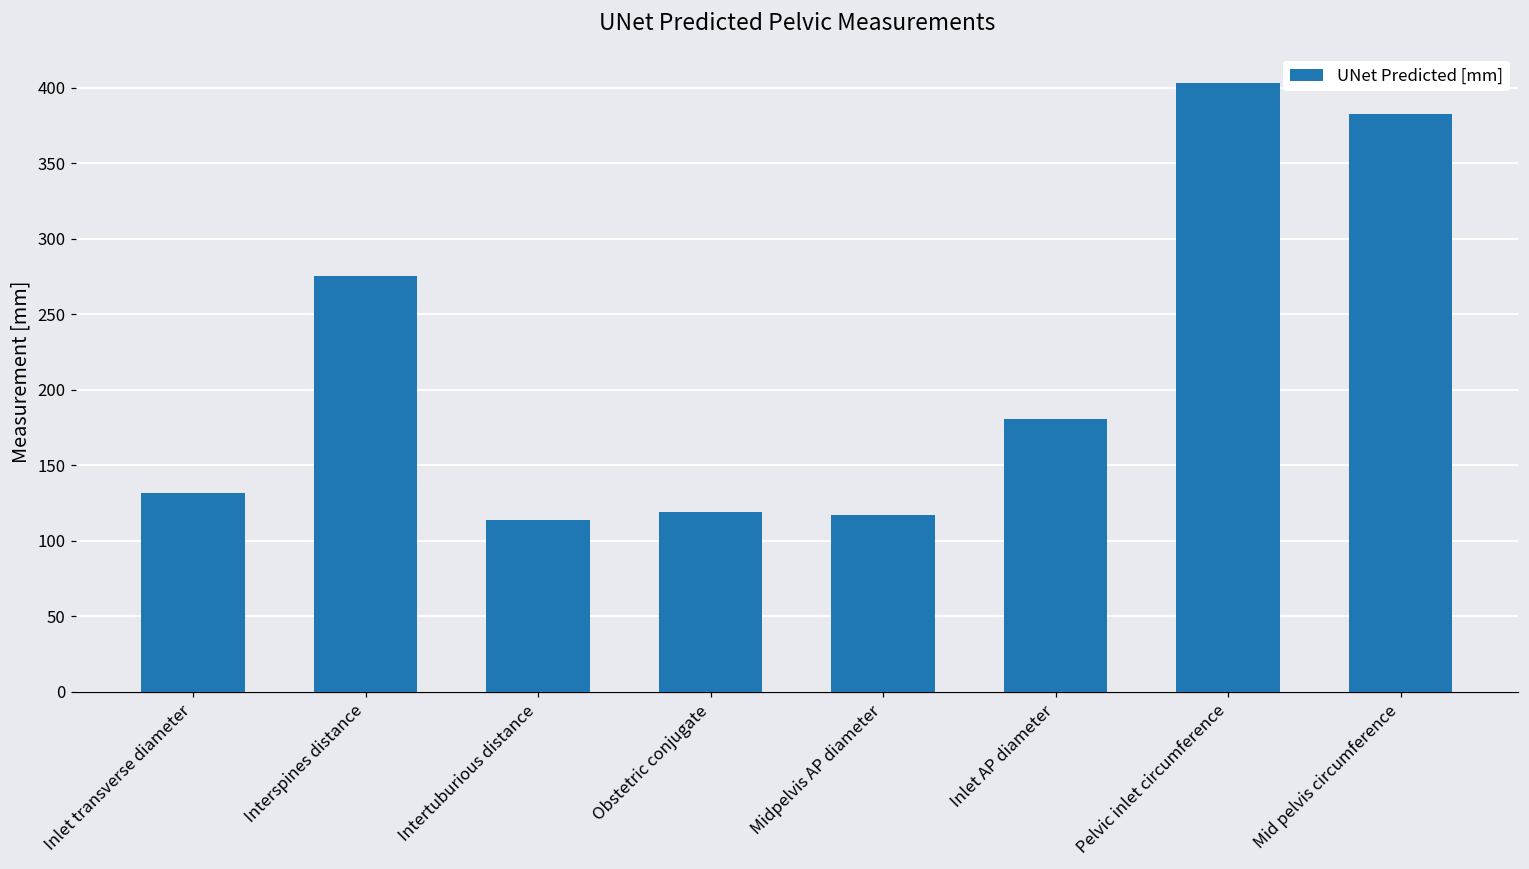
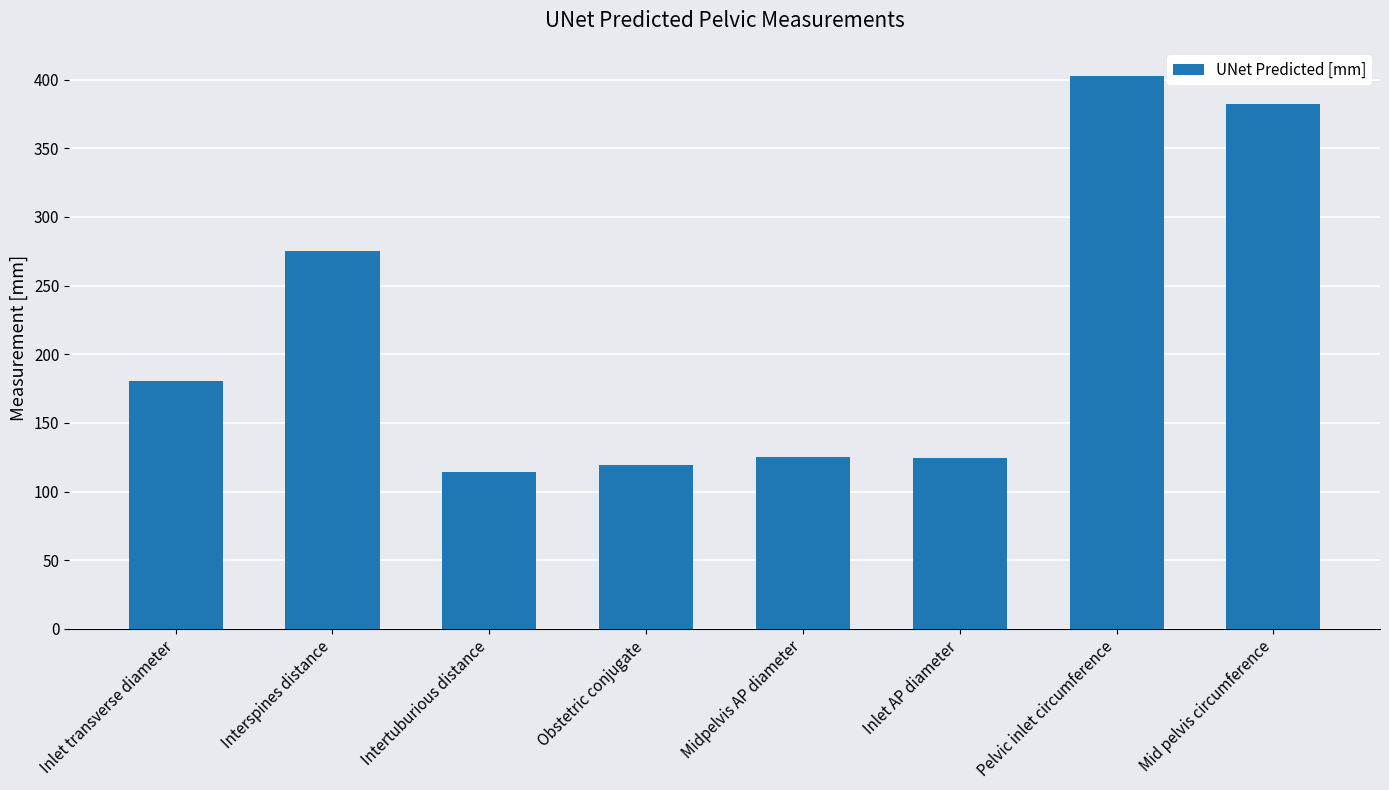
  {
-   "Inlet transverse diameter": 132,
+   "Inlet transverse diameter": 181,
    "Interspines distance": 275,
    "Intertuburious distance": 114,
    "Obstetric conjugate": 119,
-   "Midpelvis AP diameter": 117,
-   "Inlet AP diameter": 180,
+   "Midpelvis AP diameter": 125,
+   "Inlet AP diameter": 125,
    "Pelvic inlet circumference": 403,
    "Mid pelvis circumference": 382
  }
